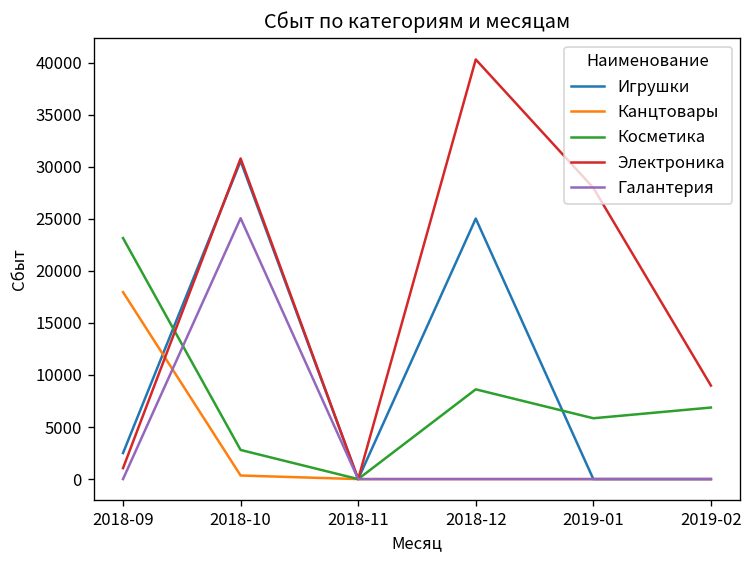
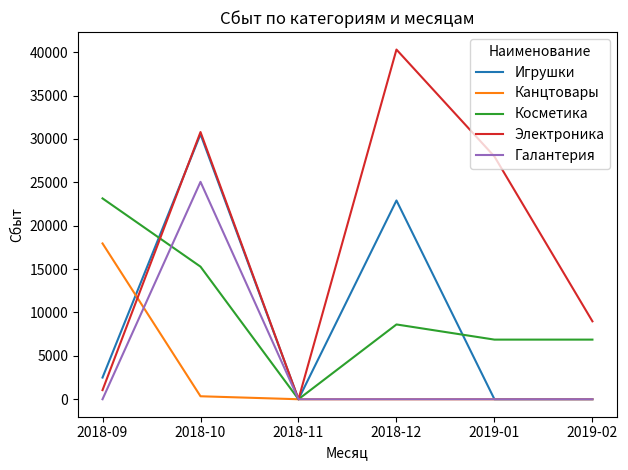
  {
    "Игрушки": {
      "2018-09": 3000,
-     "2018-12": 25000
+     "2018-12": 23000
    },
    "Канцтовары": {
      "2018-09": 18000,
      "2018-10": 0
    },
    "Косметика": {
      "2018-09": 23000,
-     "2018-10": 3000,
+     "2018-10": 15000,
      "2018-12": 9000,
-     "2019-01": 6000,
+     "2019-01": 7000,
      "2019-02": 7000
    },
    "Электроника": {
      "2018-09": 1000,
      "2018-12": 40000,
      "2019-02": 9000
    },
    "Галантерия": {
      "2018-09": 0,
      "2018-10": 25000
    }
  }
